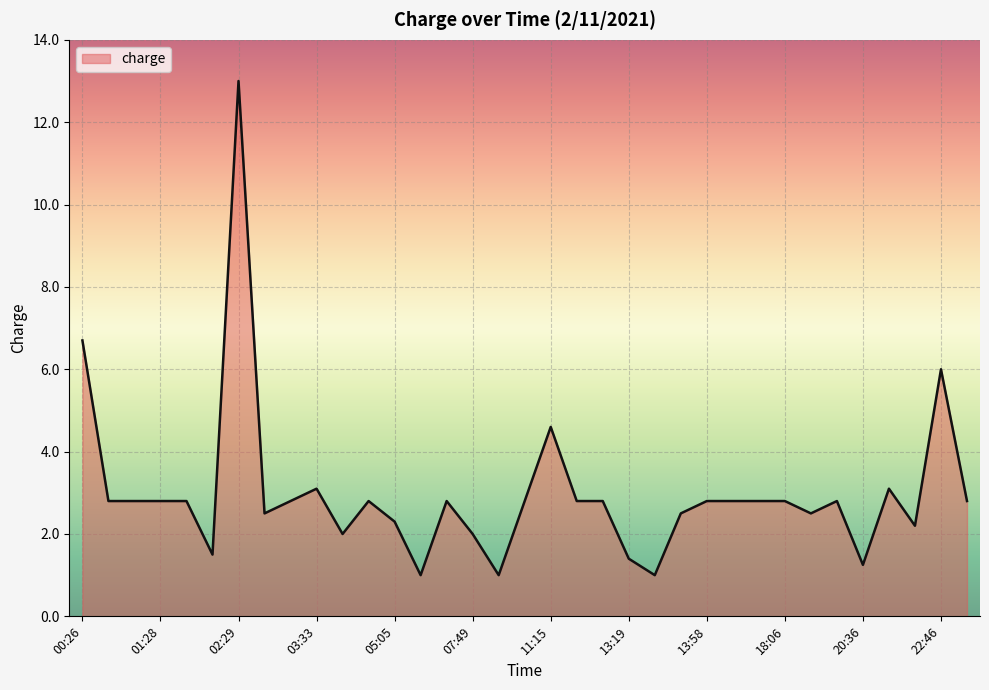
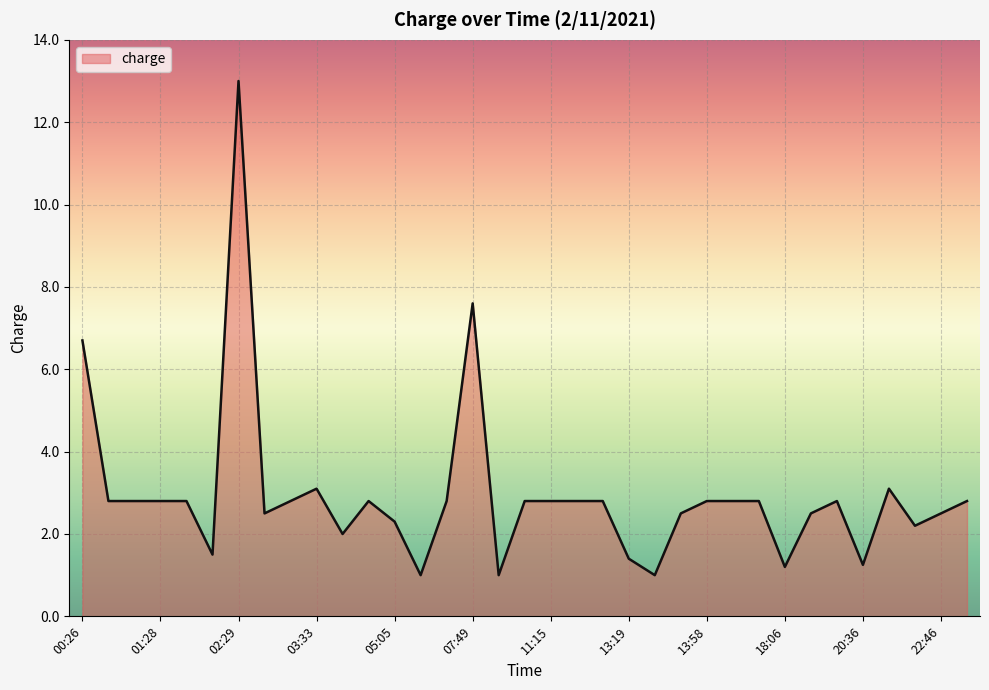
  {
    "00:26": 6.7,
    "01:28": 2.8,
    "02:29": 13.0,
    "03:33": 3.1,
    "05:05": 2.3,
-   "07:49": 2.0,
-   "11:15": 4.6,
+   "07:49": 7.6,
+   "11:15": 2.8,
    "13:19": 1.4,
    "13:58": 2.8,
-   "18:06": 2.8,
+   "18:06": 1.2,
    "20:36": 1.3,
-   "22:46": 6.0
+   "22:46": 2.5
  }
